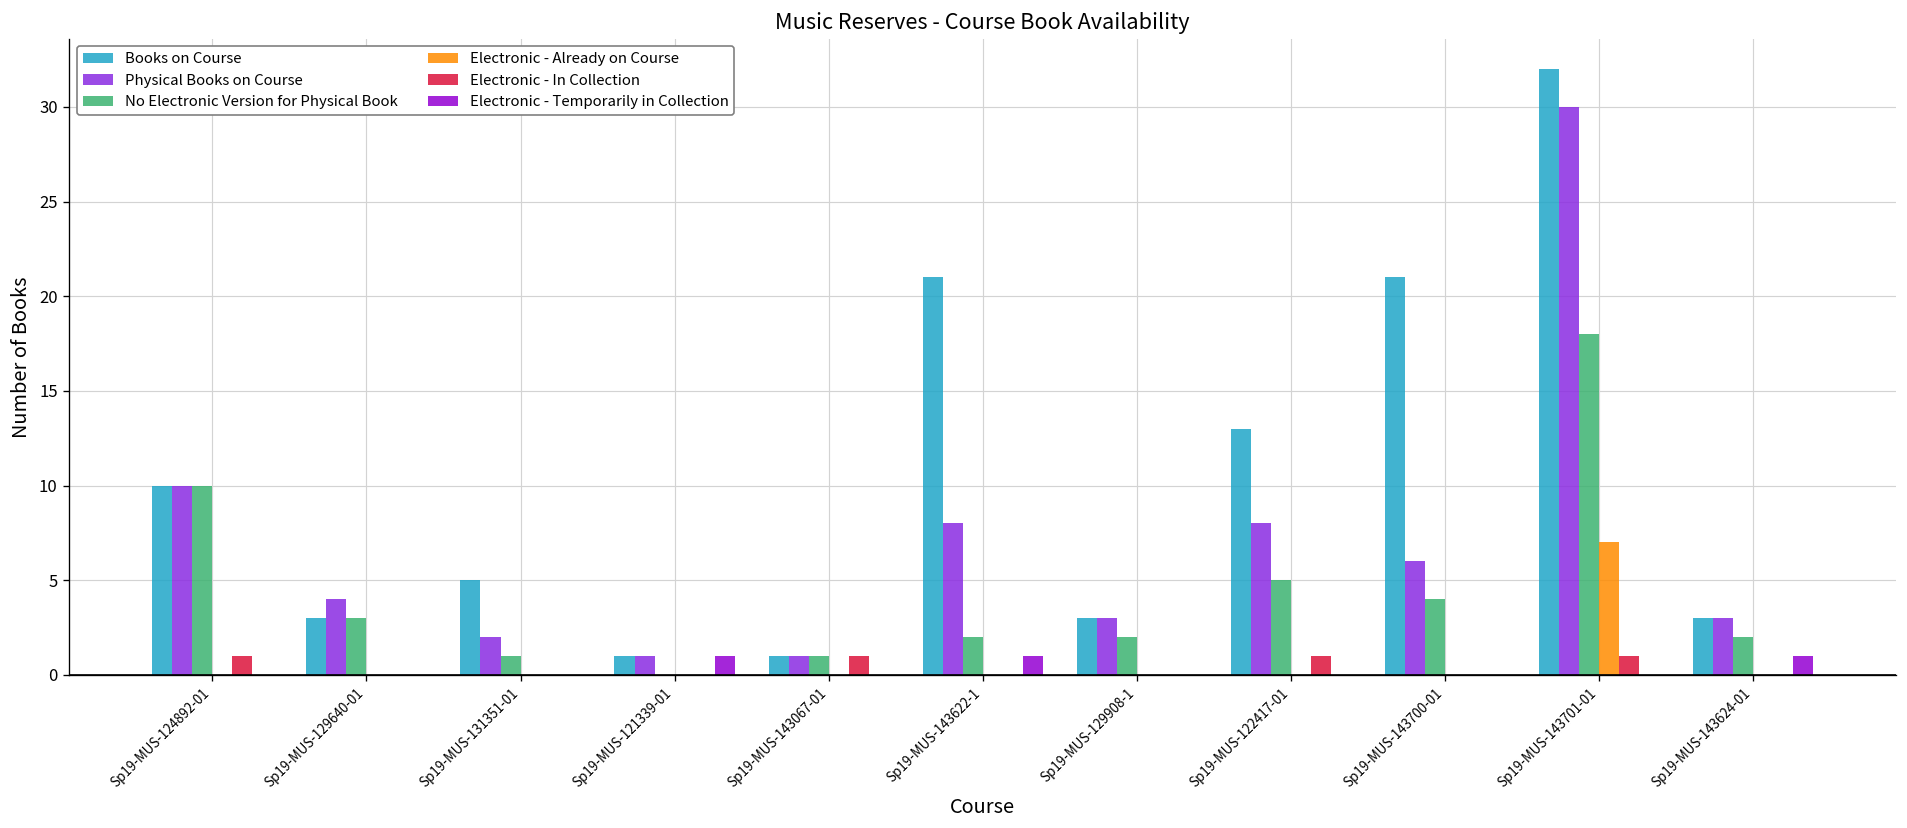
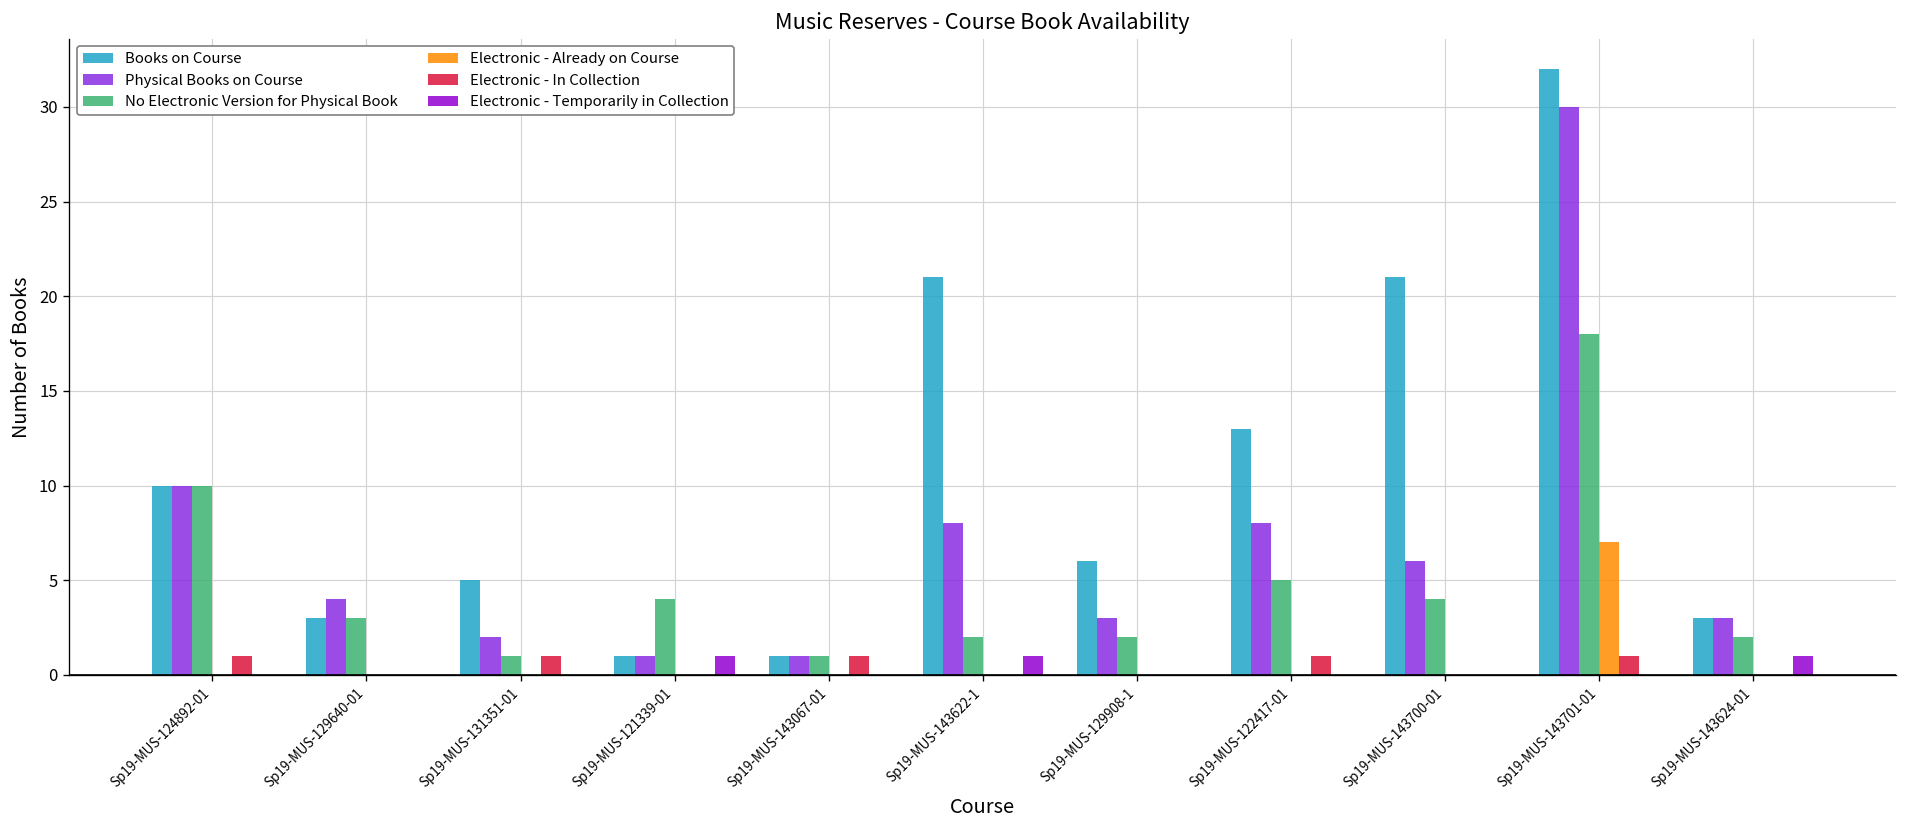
  {
    "Books on Course": {
      "Sp19-MUS-124892-01": 10,
      "Sp19-MUS-129640-01": 3,
      "Sp19-MUS-131351-01": 5,
      "Sp19-MUS-121339-01": 1,
      "Sp19-MUS-143067-01": 1,
      "Sp19-MUS-143622-1": 21,
-     "Sp19-MUS-129908-1": 3,
+     "Sp19-MUS-129908-1": 6,
      "Sp19-MUS-122417-01": 13,
      "Sp19-MUS-143700-01": 21,
      "Sp19-MUS-143701-01": 32,
      "Sp19-MUS-143624-01": 3
    },
    "No Electronic Version for Physical Book": {
      "Sp19-MUS-124892-01": 10,
      "Sp19-MUS-129640-01": 3,
      "Sp19-MUS-131351-01": 1,
-     "Sp19-MUS-121339-01": 0,
+     "Sp19-MUS-121339-01": 4,
      "Sp19-MUS-143067-01": 1,
      "Sp19-MUS-143622-1": 2,
      "Sp19-MUS-129908-1": 2,
      "Sp19-MUS-122417-01": 5,
      "Sp19-MUS-143700-01": 4,
      "Sp19-MUS-143701-01": 18,
      "Sp19-MUS-143624-01": 2
    },
    "Electronic - Already on Course": {
      "Sp19-MUS-124892-01": 0,
      "Sp19-MUS-129640-01": 0,
      "Sp19-MUS-131351-01": 0,
      "Sp19-MUS-121339-01": 0,
      "Sp19-MUS-143067-01": 0,
      "Sp19-MUS-143622-1": 0,
      "Sp19-MUS-129908-1": 0,
      "Sp19-MUS-122417-01": 0,
      "Sp19-MUS-143700-01": 0,
      "Sp19-MUS-143701-01": 7,
      "Sp19-MUS-143624-01": 0
    },
    "Electronic - In Collection": {
      "Sp19-MUS-124892-01": 1,
      "Sp19-MUS-129640-01": 0,
-     "Sp19-MUS-131351-01": 0,
+     "Sp19-MUS-131351-01": 1,
      "Sp19-MUS-121339-01": 0,
      "Sp19-MUS-143067-01": 1,
      "Sp19-MUS-143622-1": 0,
      "Sp19-MUS-129908-1": 0,
      "Sp19-MUS-122417-01": 1,
      "Sp19-MUS-143700-01": 0,
      "Sp19-MUS-143701-01": 1,
      "Sp19-MUS-143624-01": 0
    }
  }
